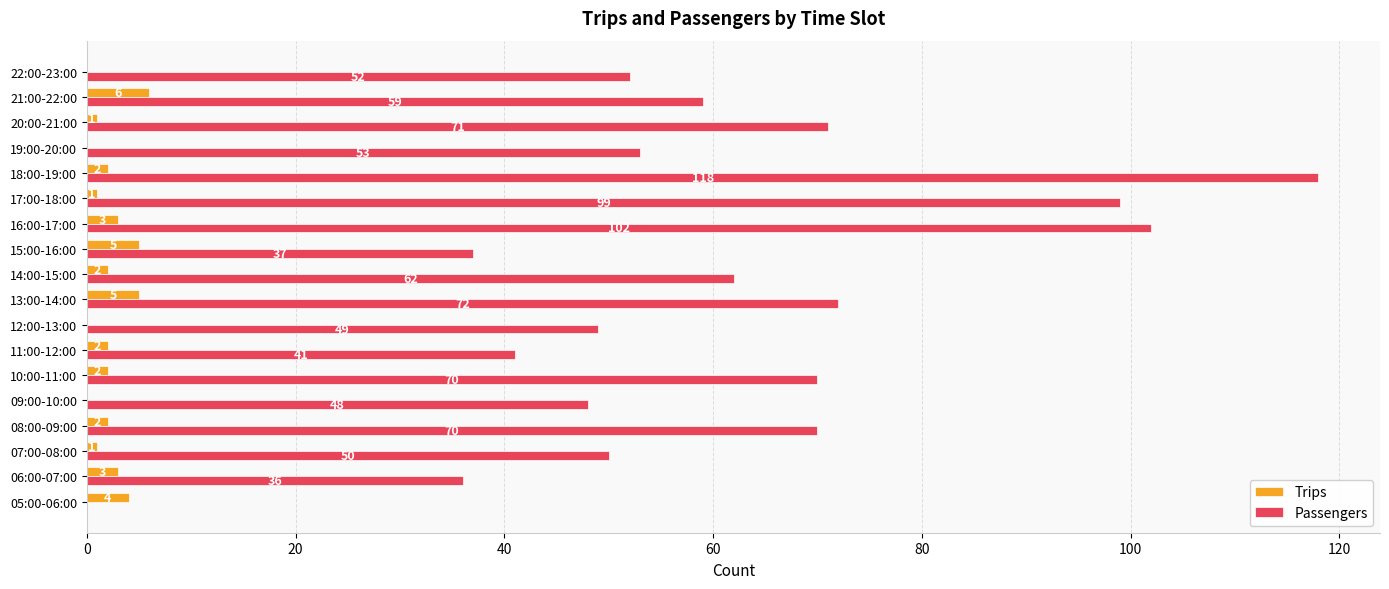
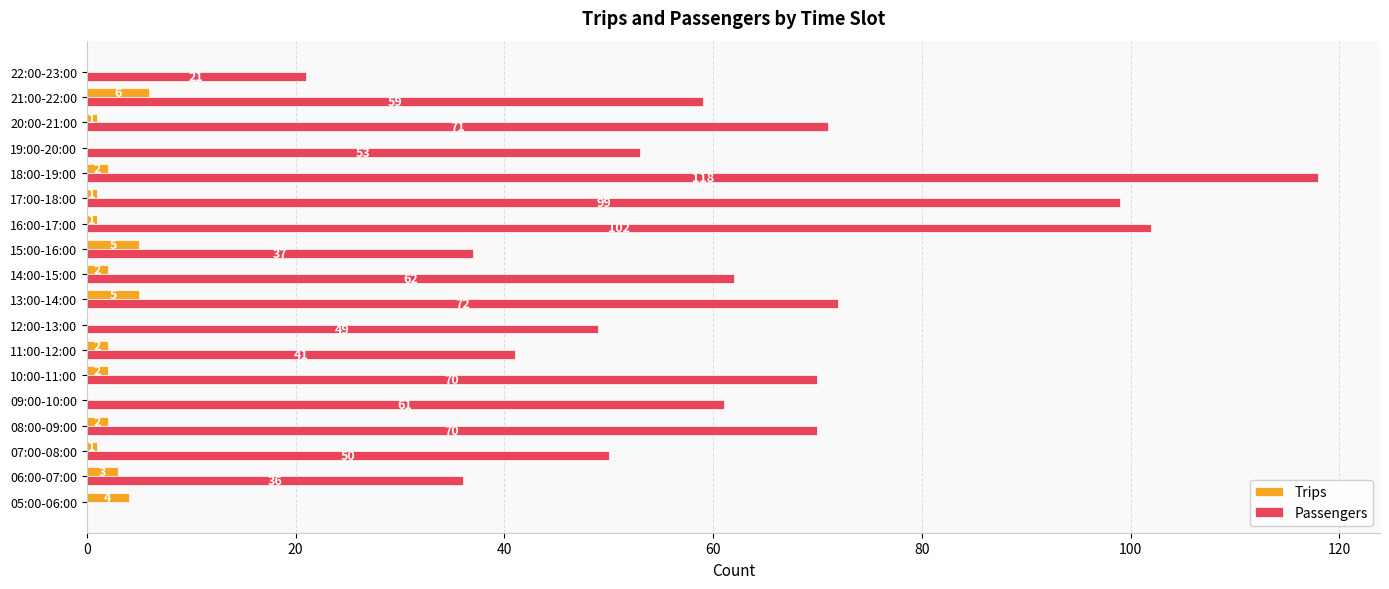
  {
    "Trips": {
      "21:00-22:00": 6,
      "20:00-21:00": 1,
      "18:00-19:00": 2,
      "17:00-18:00": 1,
-     "16:00-17:00": 3,
+     "16:00-17:00": 1,
      "15:00-16:00": 5,
      "14:00-15:00": 2,
      "13:00-14:00": 5,
      "11:00-12:00": 2,
      "10:00-11:00": 2,
      "08:00-09:00": 2,
      "07:00-08:00": 1,
      "06:00-07:00": 3
    },
    "Passengers": {
-     "22:00-23:00": 52,
+     "22:00-23:00": 21,
      "21:00-22:00": 59,
      "19:00-20:00": 53,
      "18:00-19:00": 118,
      "17:00-18:00": 99,
      "16:00-17:00": 102,
      "14:00-15:00": 62,
      "12:00-13:00": 49,
      "11:00-12:00": 41,
-     "09:00-10:00": 48,
+     "09:00-10:00": 61,
      "07:00-08:00": 50,
      "06:00-07:00": 36,
      "05:00-06:00": 0
    }
  }
